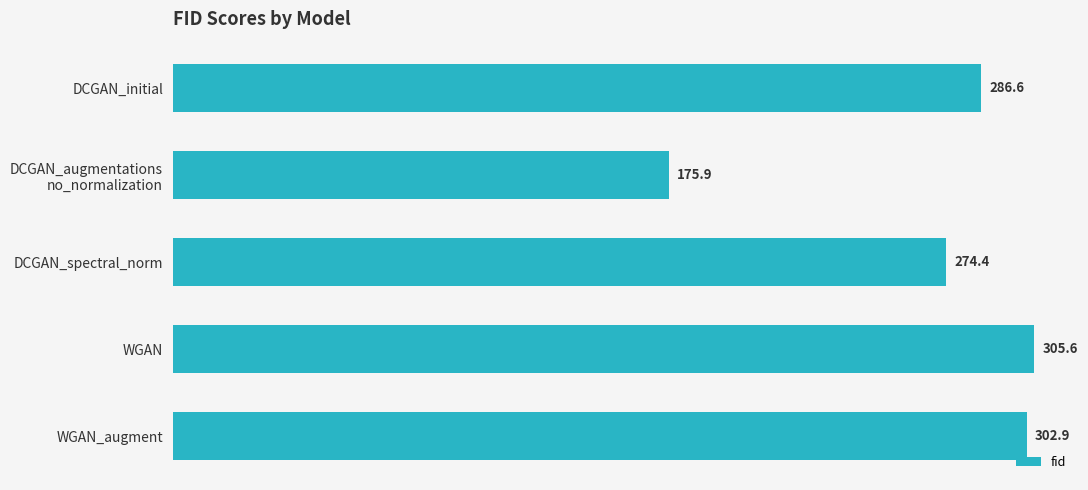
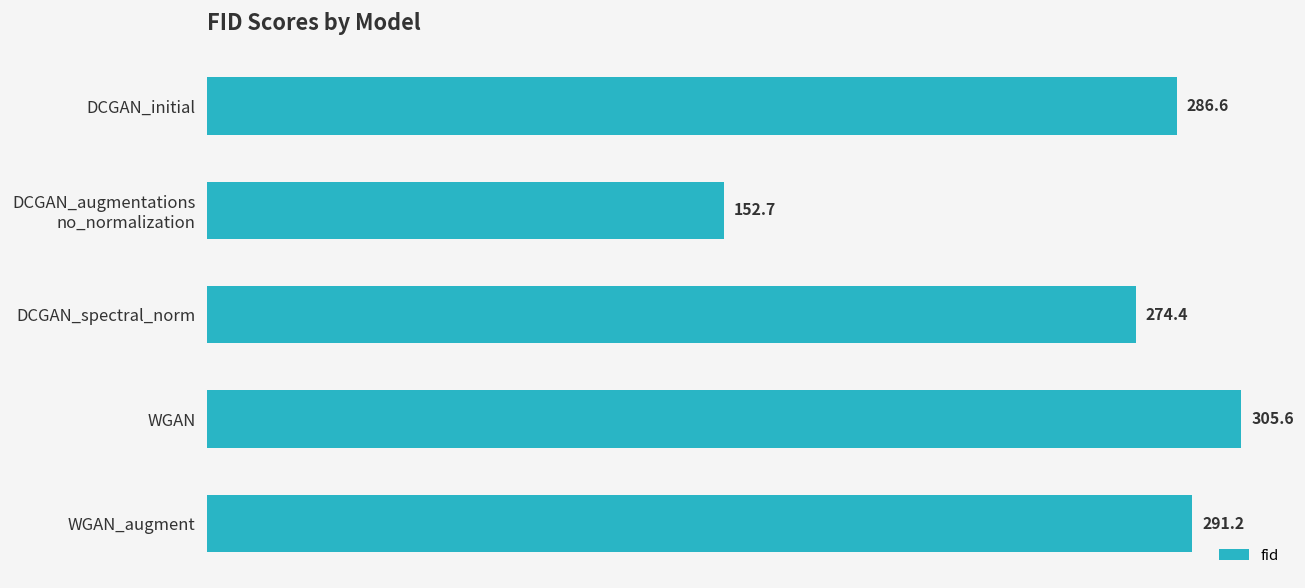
  {
    "DCGAN_initial": 286.6,
-   "DCGAN_augmentations no_normalization": 175.9,
+   "DCGAN_augmentations no_normalization": 152.7,
    "DCGAN_spectral_norm": 274.4,
    "WGAN": 305.6,
-   "WGAN_augment": 302.9
+   "WGAN_augment": 291.2
  }
